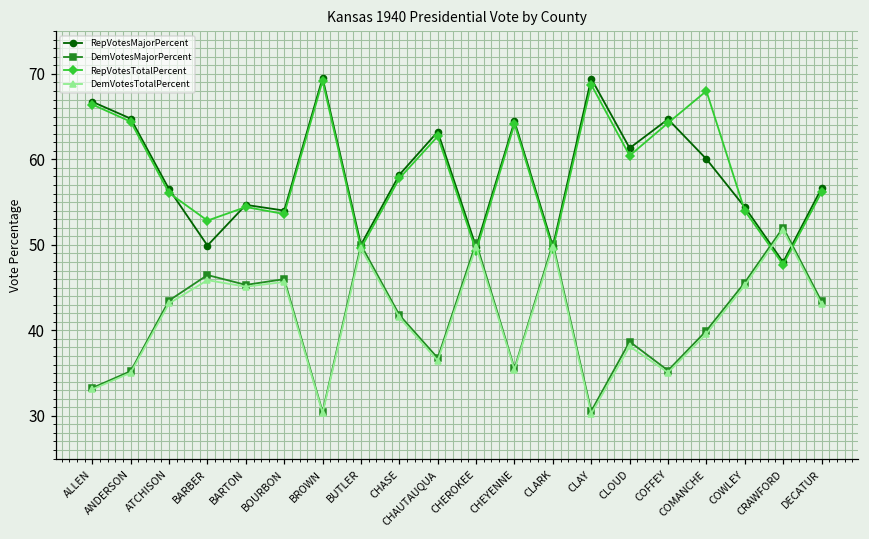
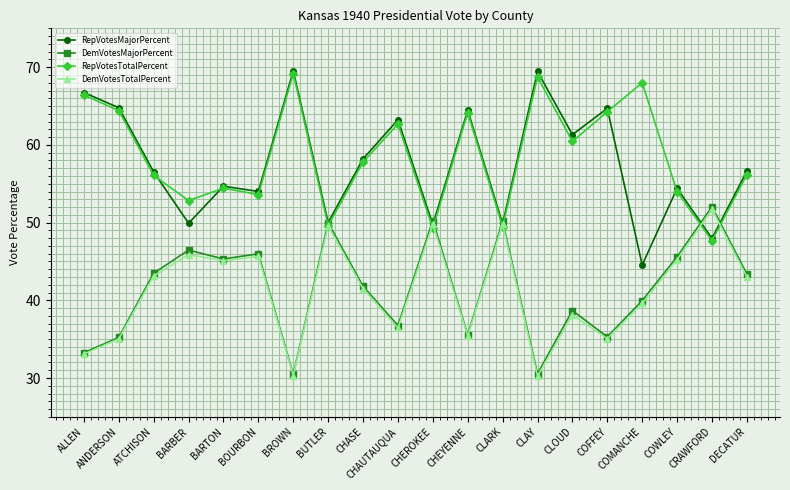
  {
    "RepVotesMajorPercent": {
      "ANDERSON": 65,
      "ATCHISON": 57,
      "BARBER": 50,
      "BOURBON": 54,
      "BROWN": 70,
      "CHASE": 58,
      "CHAUTAUQUA": 63,
      "CLAY": 69,
      "CLOUD": 61,
      "COFFEY": 65,
-     "COMANCHE": 60,
+     "COMANCHE": 45,
      "COWLEY": 54,
      "DECATUR": 57
    },
    "DemVotesMajorPercent": {
      "ATCHISON": 43,
      "BARBER": 46,
      "CHEROKEE": 50,
      "CLOUD": 39,
      "COMANCHE": 40,
      "COWLEY": 46,
      "DECATUR": 43
    },
    "RepVotesTotalPercent": {
      "ANDERSON": 64,
      "ATCHISON": 56,
      "BARBER": 53,
      "BOURBON": 54,
      "BROWN": 69,
      "CHASE": 58,
      "CHAUTAUQUA": 63,
      "CHEROKEE": 49,
      "CLAY": 69,
      "CLOUD": 60,
      "COFFEY": 64,
      "COMANCHE": 68,
      "COWLEY": 54,
      "DECATUR": 56
    },
    "DemVotesTotalPercent": {
      "ATCHISON": 43,
      "BARBER": 46,
      "CLOUD": 38,
      "COMANCHE": 40,
      "COWLEY": 45,
      "DECATUR": 43
    }
  }
